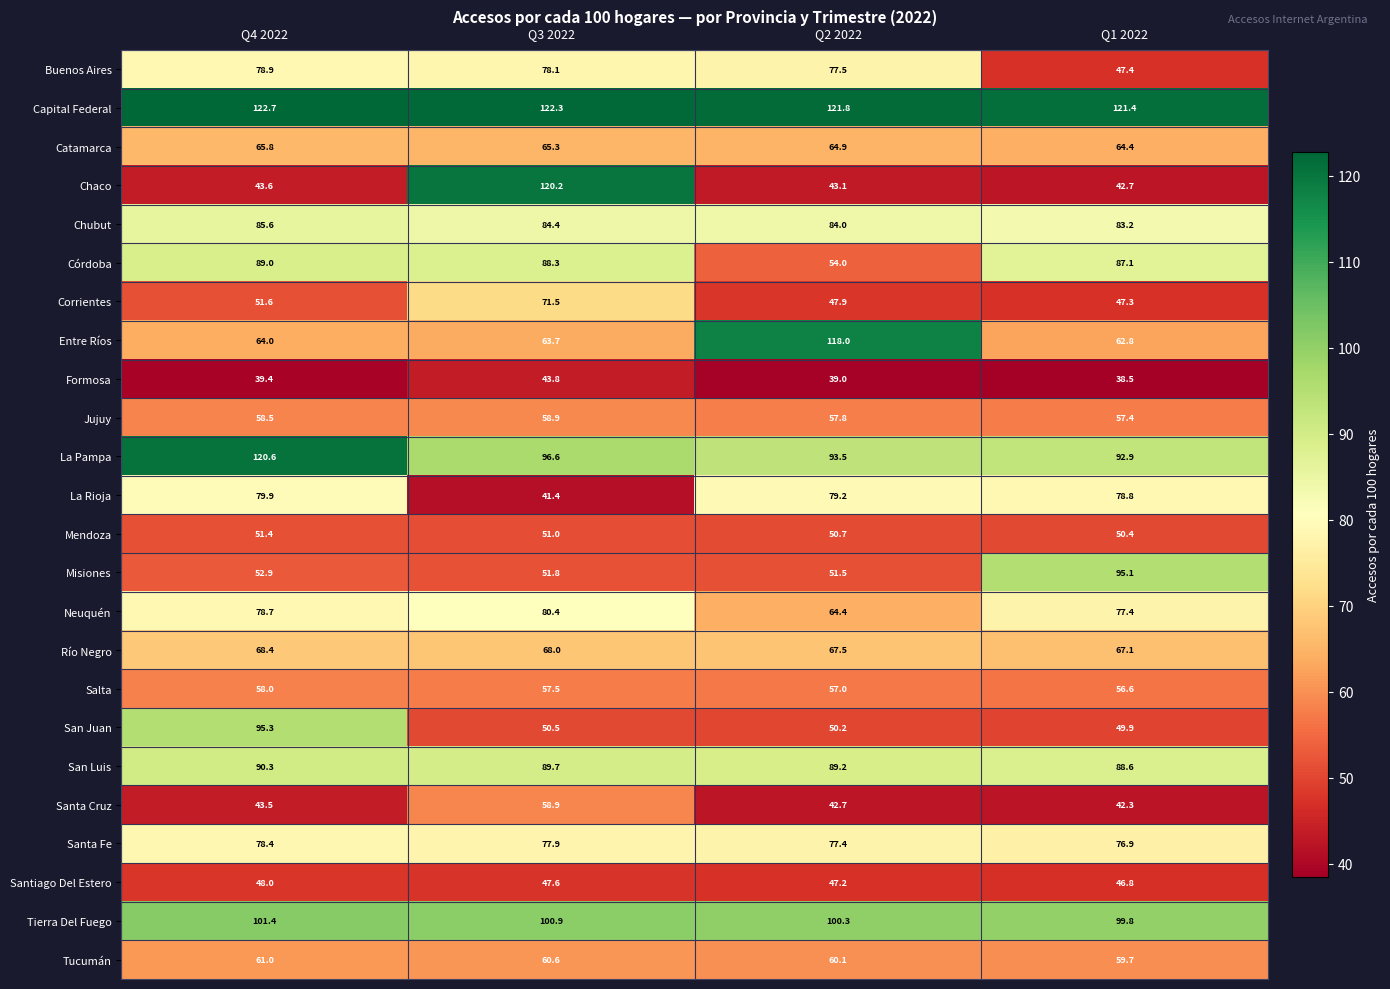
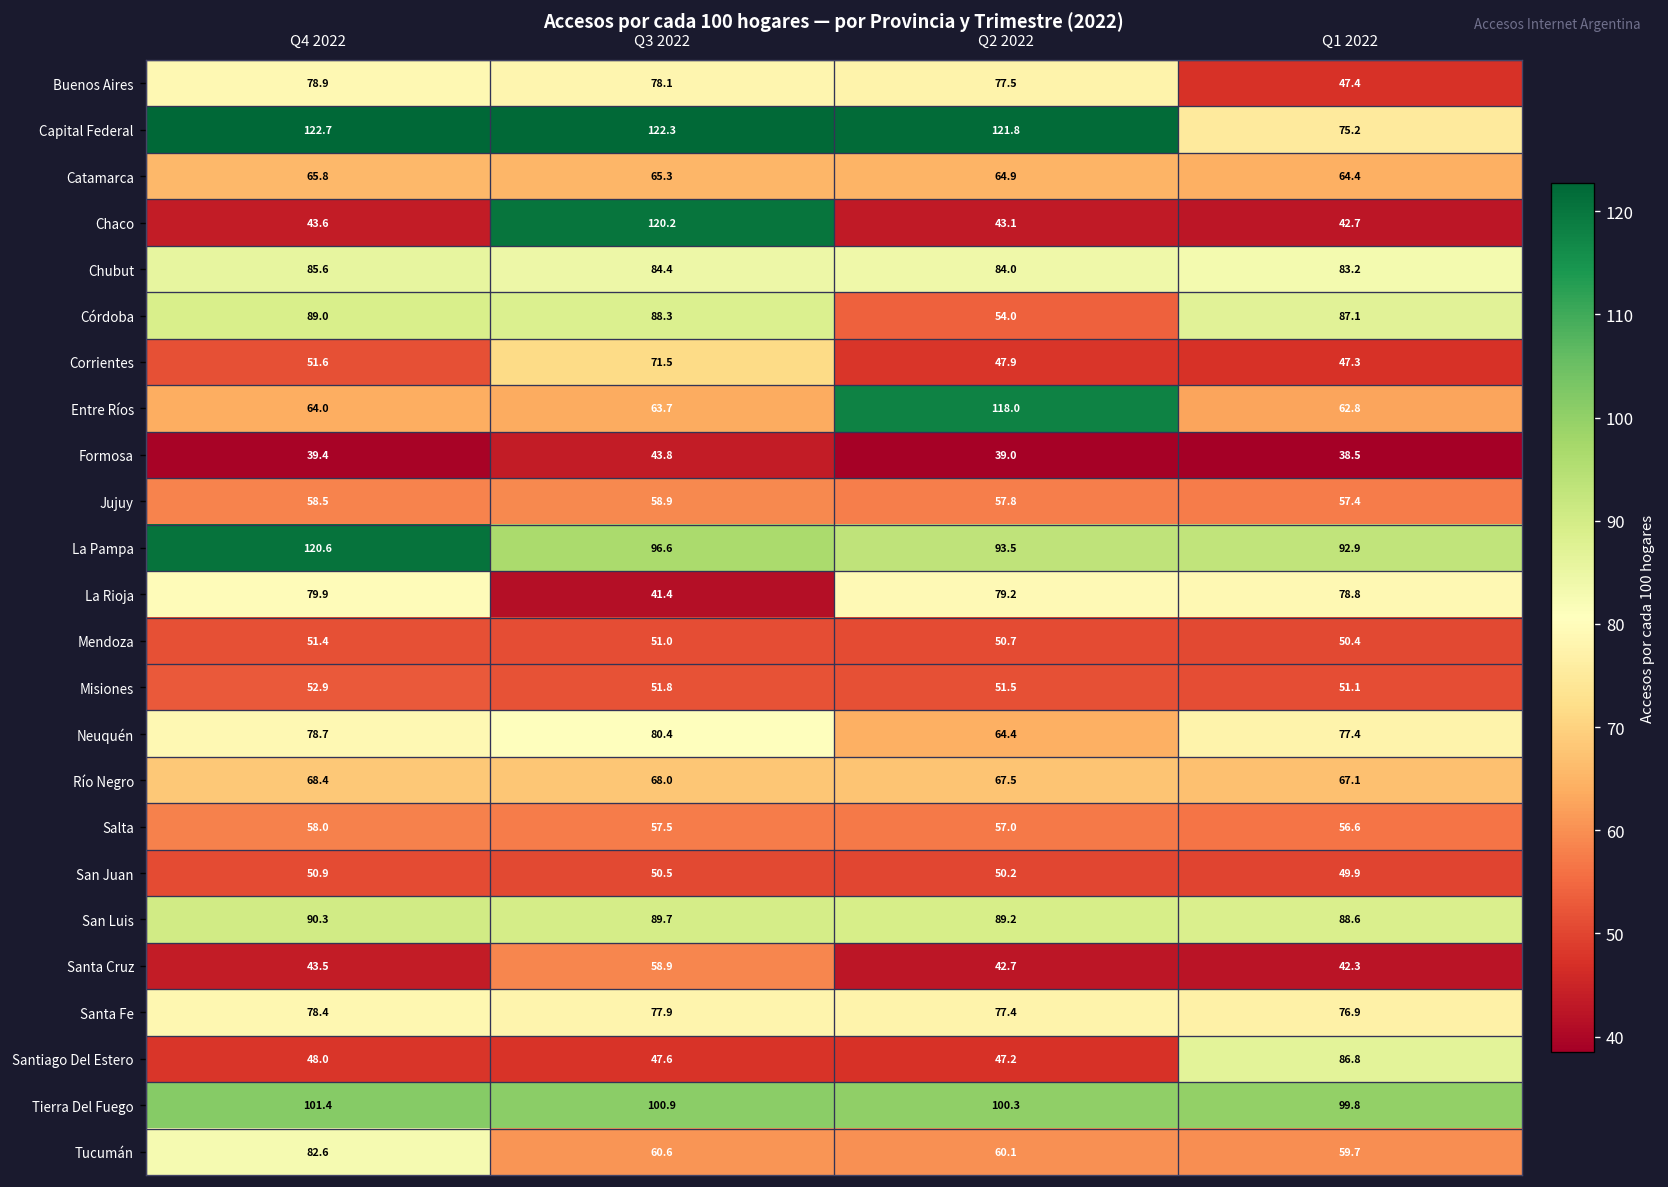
  {
    "Buenos Aires": {
      "Q4 2022": 78.9,
      "Q3 2022": 78.1,
      "Q2 2022": 77.5,
      "Q1 2022": 47.4
    },
    "Capital Federal": {
      "Q4 2022": 122.7,
      "Q3 2022": 122.3,
      "Q2 2022": 121.8,
-     "Q1 2022": 121.4
+     "Q1 2022": 75.2
    },
    "Catamarca": {
      "Q4 2022": 65.8,
      "Q3 2022": 65.3,
      "Q2 2022": 64.9,
      "Q1 2022": 64.4
    },
    "Chaco": {
      "Q4 2022": 43.6,
      "Q3 2022": 120.2,
      "Q2 2022": 43.1,
      "Q1 2022": 42.7
    },
    "Chubut": {
      "Q4 2022": 85.6,
      "Q3 2022": 84.4,
      "Q2 2022": 84.0,
      "Q1 2022": 83.2
    },
    "Córdoba": {
      "Q4 2022": 89.0,
      "Q3 2022": 88.3,
      "Q2 2022": 54.0,
      "Q1 2022": 87.1
    },
    "Corrientes": {
      "Q4 2022": 51.6,
      "Q3 2022": 71.5,
      "Q2 2022": 47.9,
      "Q1 2022": 47.3
    },
    "Entre Ríos": {
      "Q4 2022": 64.0,
      "Q3 2022": 63.7,
      "Q2 2022": 118.0,
      "Q1 2022": 62.8
    },
    "Formosa": {
      "Q4 2022": 39.4,
      "Q3 2022": 43.8,
      "Q2 2022": 39.0,
      "Q1 2022": 38.5
    },
    "Jujuy": {
      "Q4 2022": 58.5,
      "Q3 2022": 58.9,
      "Q2 2022": 57.8,
      "Q1 2022": 57.4
    },
    "La Pampa": {
      "Q4 2022": 120.6,
      "Q3 2022": 96.6,
      "Q2 2022": 93.5,
      "Q1 2022": 92.9
    },
    "La Rioja": {
      "Q4 2022": 79.9,
      "Q3 2022": 41.4,
      "Q2 2022": 79.2,
      "Q1 2022": 78.8
    },
    "Mendoza": {
      "Q4 2022": 51.4,
      "Q3 2022": 51.0,
      "Q2 2022": 50.7,
      "Q1 2022": 50.4
    },
    "Misiones": {
      "Q4 2022": 52.9,
      "Q3 2022": 51.8,
      "Q2 2022": 51.5,
-     "Q1 2022": 95.1
+     "Q1 2022": 51.1
    },
    "Neuquén": {
      "Q4 2022": 78.7,
      "Q3 2022": 80.4,
      "Q2 2022": 64.4,
      "Q1 2022": 77.4
    },
    "Río Negro": {
      "Q4 2022": 68.4,
      "Q3 2022": 68.0,
      "Q2 2022": 67.5,
      "Q1 2022": 67.1
    },
    "Salta": {
      "Q4 2022": 58.0,
      "Q3 2022": 57.5,
      "Q2 2022": 57.0,
      "Q1 2022": 56.6
    },
    "San Juan": {
-     "Q4 2022": 95.3,
+     "Q4 2022": 50.9,
      "Q3 2022": 50.5,
      "Q2 2022": 50.2,
      "Q1 2022": 49.9
    },
    "San Luis": {
      "Q4 2022": 90.3,
      "Q3 2022": 89.7,
      "Q2 2022": 89.2,
      "Q1 2022": 88.6
    },
    "Santa Cruz": {
      "Q4 2022": 43.5,
      "Q3 2022": 58.9,
      "Q2 2022": 42.7,
      "Q1 2022": 42.3
    },
    "Santa Fe": {
      "Q4 2022": 78.4,
      "Q3 2022": 77.9,
      "Q2 2022": 77.4,
      "Q1 2022": 76.9
    },
    "Santiago Del Estero": {
      "Q4 2022": 48.0,
      "Q3 2022": 47.6,
      "Q2 2022": 47.2,
-     "Q1 2022": 46.8
+     "Q1 2022": 86.8
    },
    "Tierra Del Fuego": {
      "Q4 2022": 101.4,
      "Q3 2022": 100.9,
      "Q2 2022": 100.3,
      "Q1 2022": 99.8
    },
    "Tucumán": {
-     "Q4 2022": 61.0,
+     "Q4 2022": 82.6,
      "Q3 2022": 60.6,
      "Q2 2022": 60.1,
      "Q1 2022": 59.7
    }
  }
